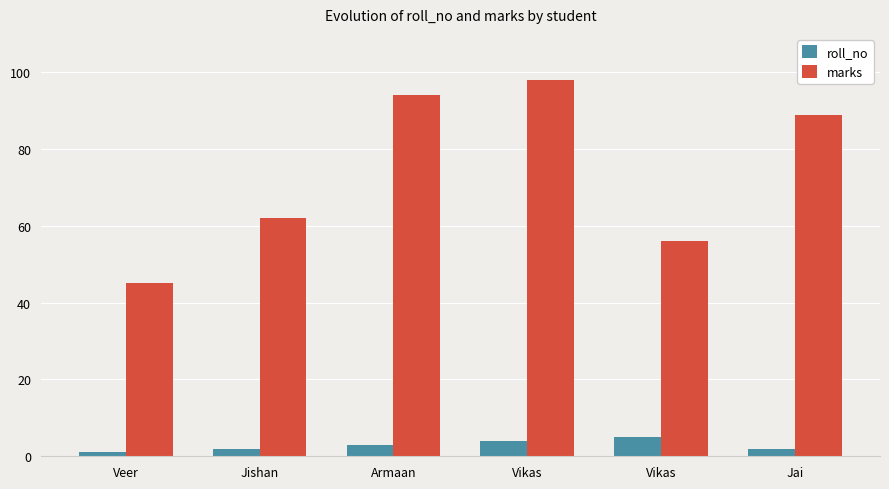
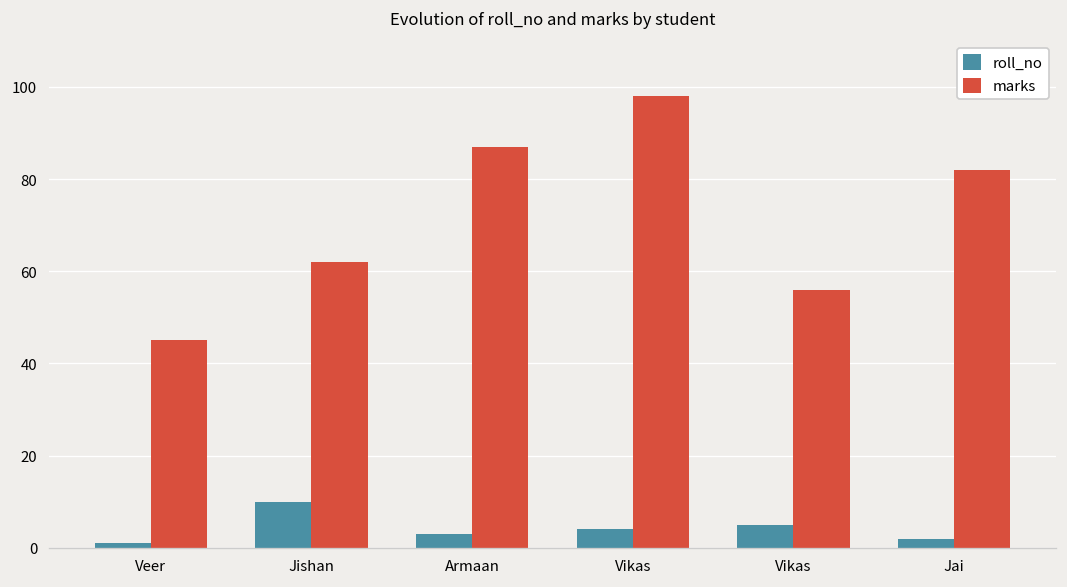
  {
    "roll_no": {
      "Veer": 1,
-     "Jishan": 2,
+     "Jishan": 10,
      "Armaan": 3,
      "Jai": 2
    },
    "marks": {
      "Veer": 45,
      "Jishan": 62,
-     "Armaan": 94,
-     "Jai": 89
+     "Armaan": 87,
+     "Jai": 82
    }
  }
